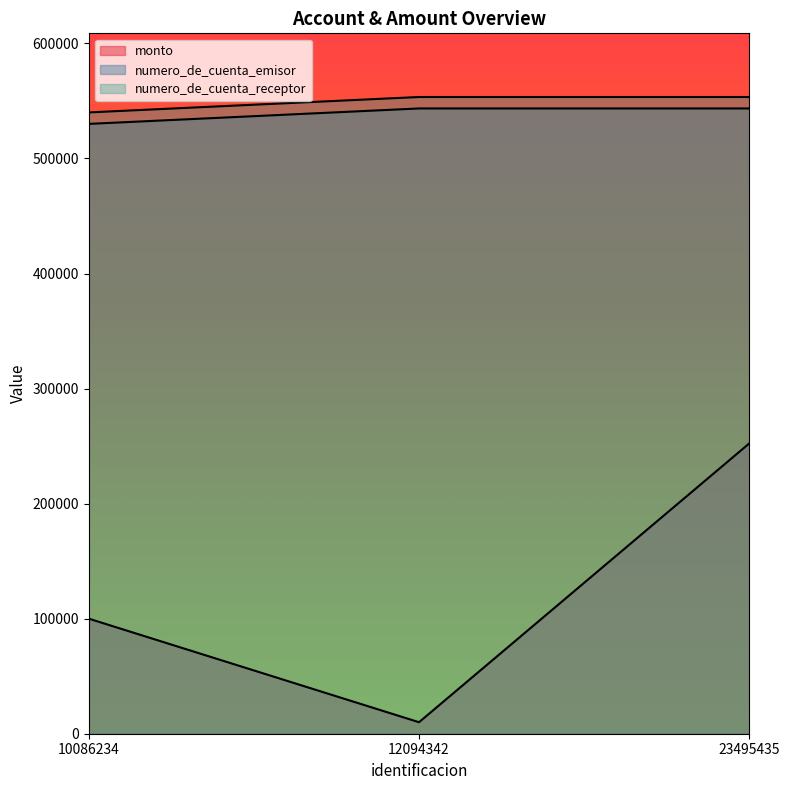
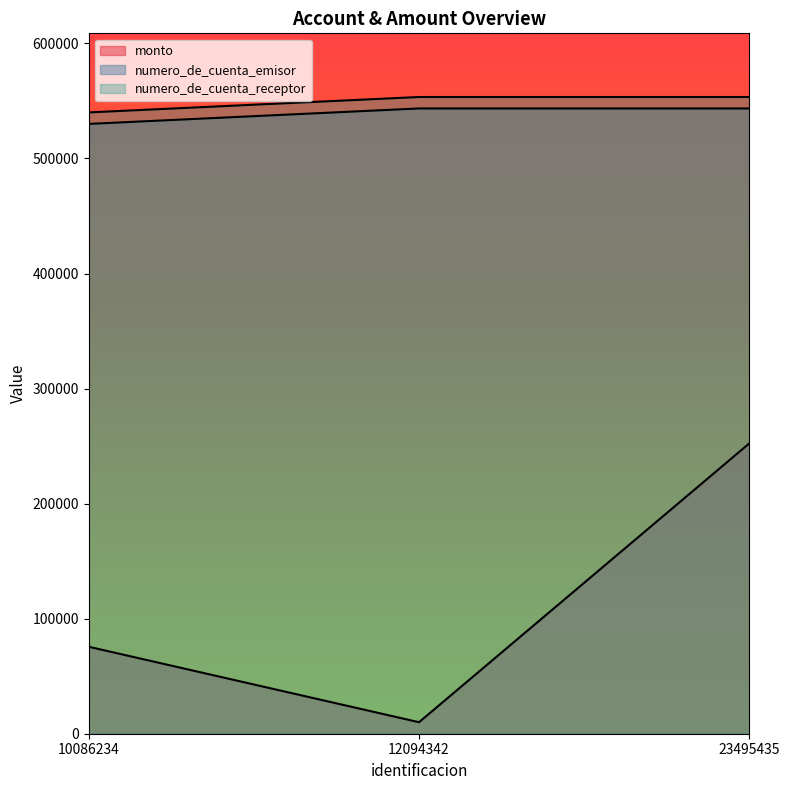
  {
    "monto": {
-     "10086234": 100000,
+     "10086234": 76000,
      "12094342": 10000,
      "23495435": 252000
    }
  }
